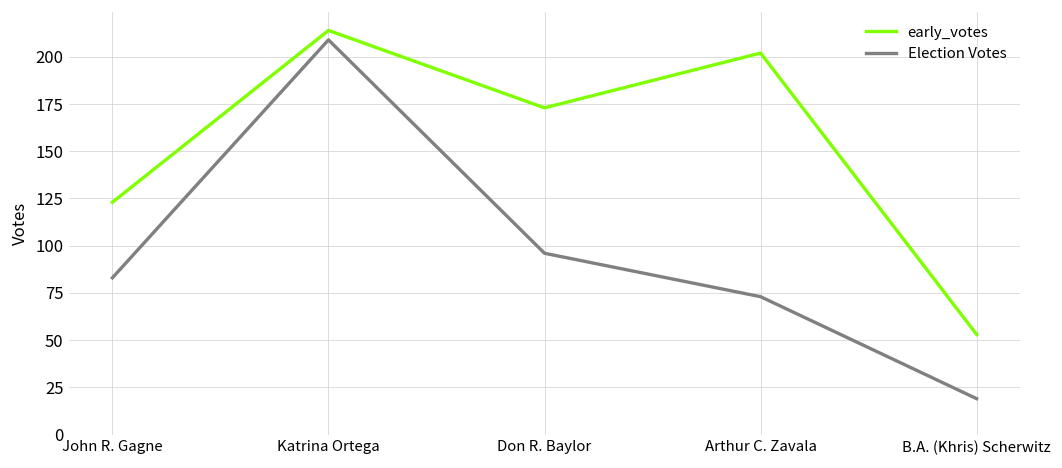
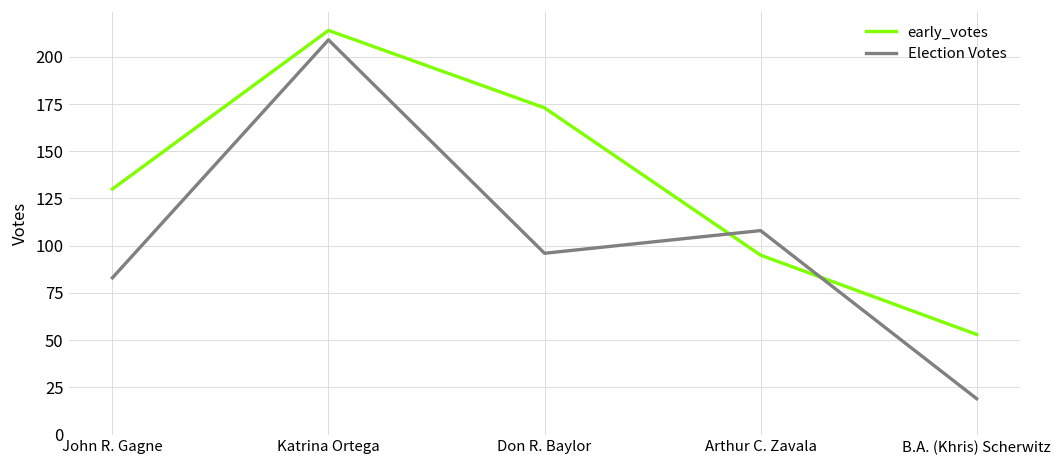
  {
    "early_votes": {
-     "John R. Gagne": 123,
+     "John R. Gagne": 130,
      "Katrina Ortega": 214,
      "Don R. Baylor": 173,
-     "Arthur C. Zavala": 202,
+     "Arthur C. Zavala": 95,
      "B.A. (Khris) Scherwitz": 53
    },
    "Election Votes": {
      "John R. Gagne": 83,
      "Katrina Ortega": 209,
      "Don R. Baylor": 96,
-     "Arthur C. Zavala": 73,
+     "Arthur C. Zavala": 108,
      "B.A. (Khris) Scherwitz": 19
    }
  }
